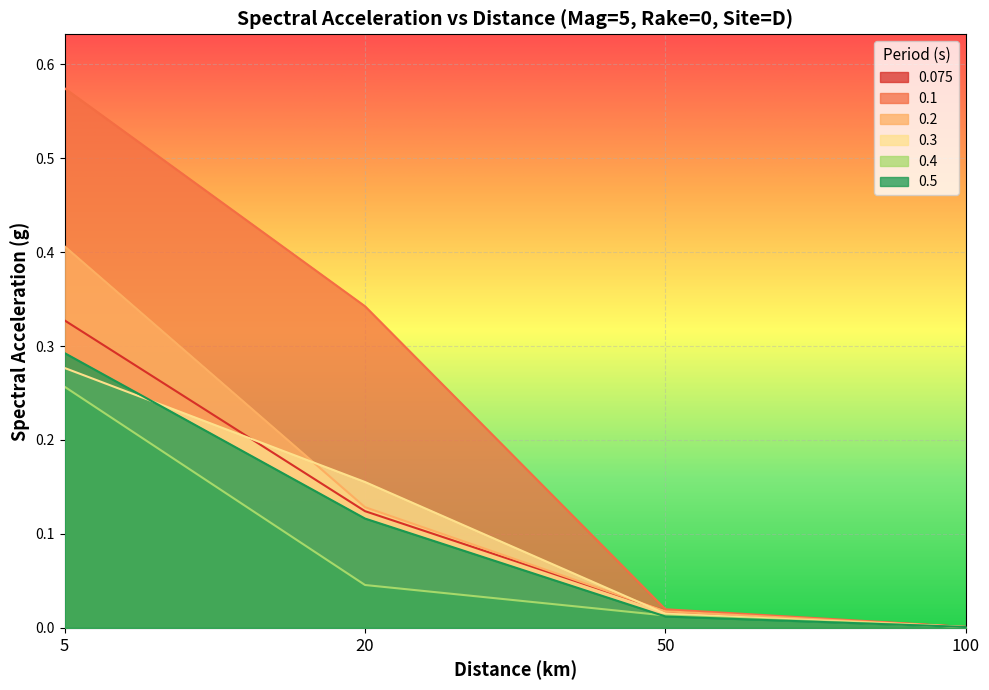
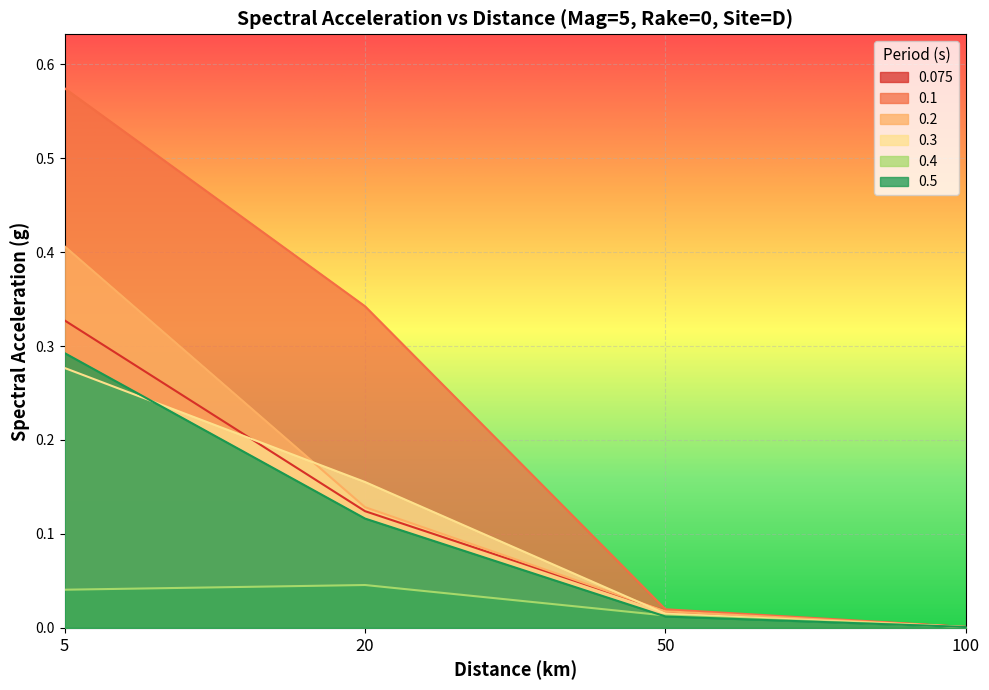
  {
    "0.075": {
      "5": 0.33,
      "20": 0.12
    },
    "0.1": {
      "5": 0.57,
      "20": 0.34
    },
    "0.2": {
      "5": 0.41,
      "20": 0.13
    },
    "0.3": {
      "5": 0.28,
      "20": 0.16
    },
    "0.4": {
-     "5": 0.26,
+     "5": 0.04,
      "20": 0.05
    },
    "0.5": {
      "5": 0.29,
      "20": 0.12
    }
  }
